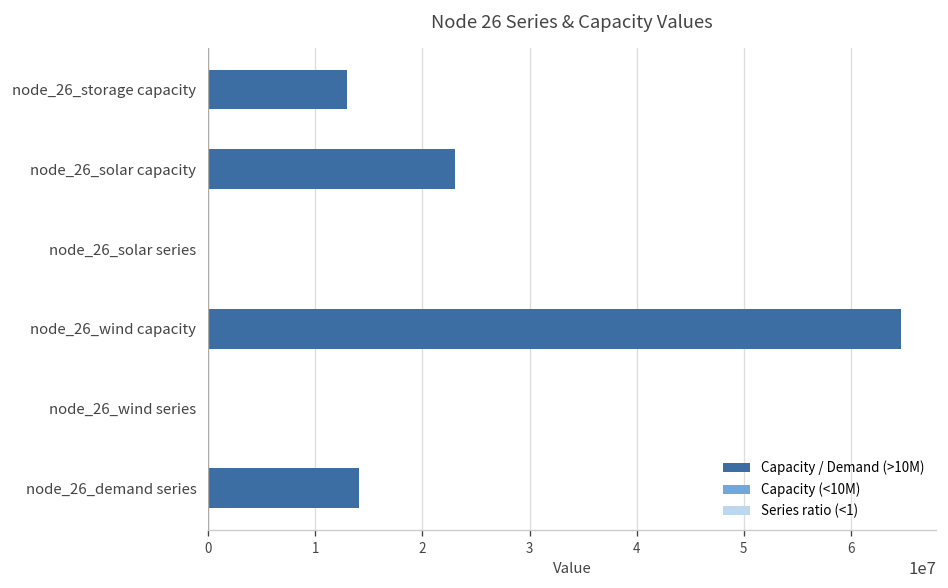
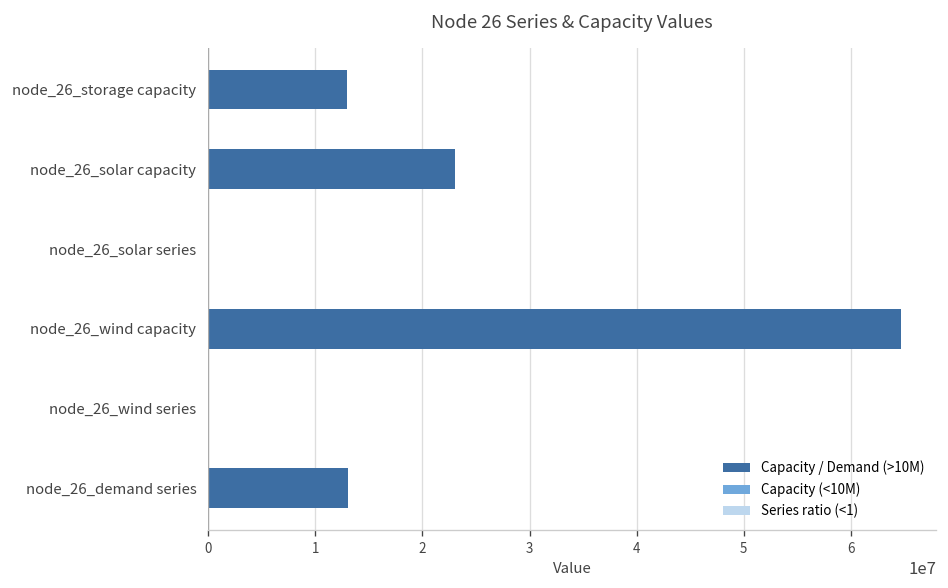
  {
    "node_26_storage capacity": 13000000,
    "node_26_solar capacity": 23000000,
    "node_26_wind capacity": 65000000,
-   "node_26_demand series": 14000000
+   "node_26_demand series": 13000000
  }
